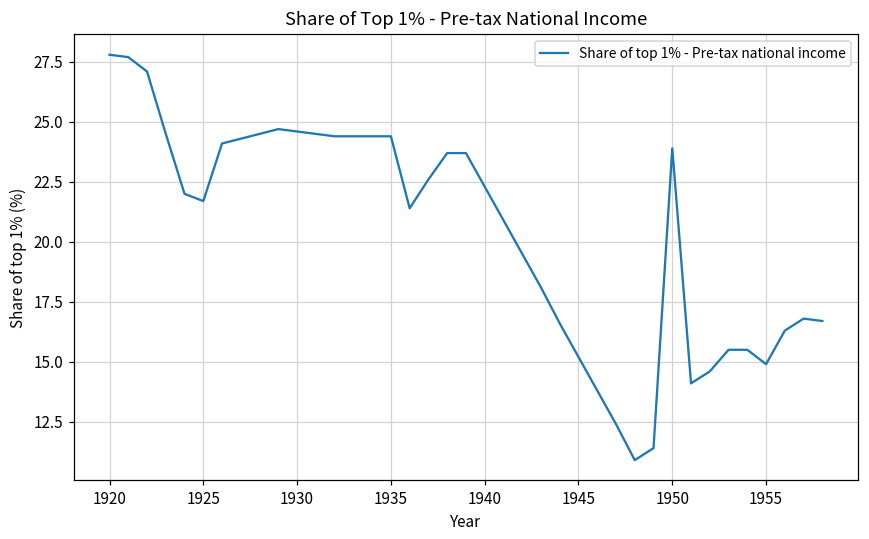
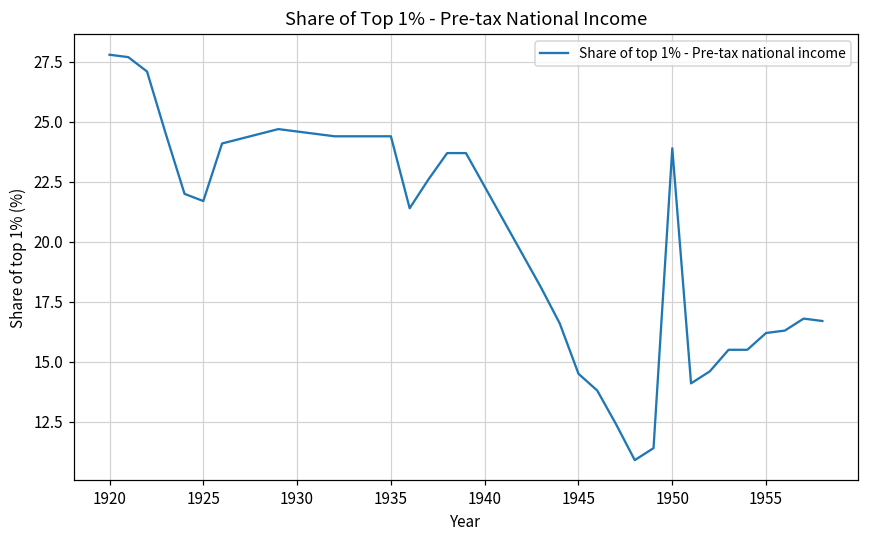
  {
    "1920": 27.8,
    "1925": 21.7,
    "1930": 24.6,
    "1935": 24.4,
    "1940": 22.3,
-   "1945": 15.2,
+   "1945": 14.5,
    "1950": 23.9,
-   "1955": 14.9
+   "1955": 16.2
  }
